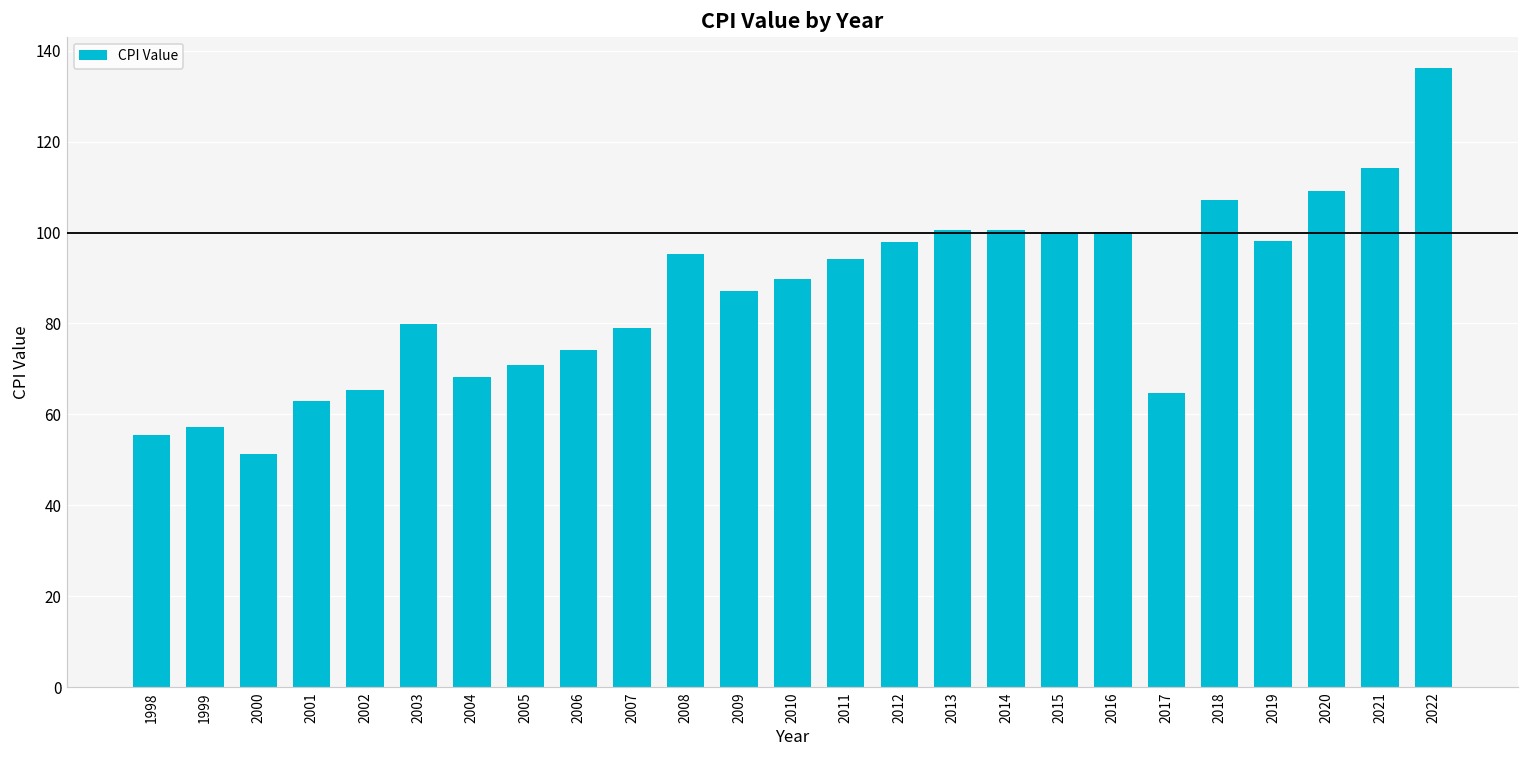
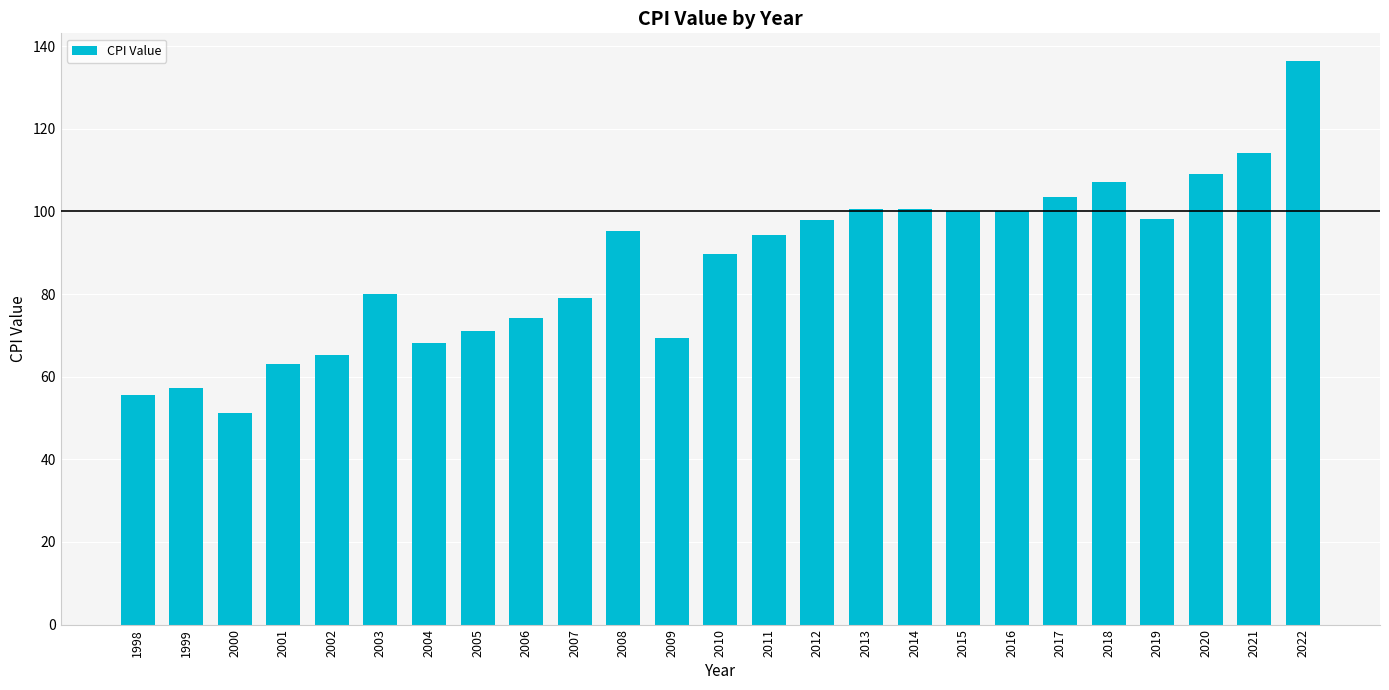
  {
    "1998": 55,
    "1999": 57,
    "2000": 51,
    "2001": 63,
    "2002": 65,
    "2003": 80,
    "2004": 68,
    "2005": 71,
    "2006": 74,
    "2007": 79,
    "2008": 95,
-   "2009": 87,
+   "2009": 69,
    "2010": 90,
    "2011": 94,
    "2012": 98,
    "2013": 101,
    "2014": 100,
    "2015": 100,
    "2016": 100,
-   "2017": 65,
+   "2017": 104,
    "2018": 107,
    "2019": 98,
    "2020": 109,
    "2021": 114,
    "2022": 136
  }
